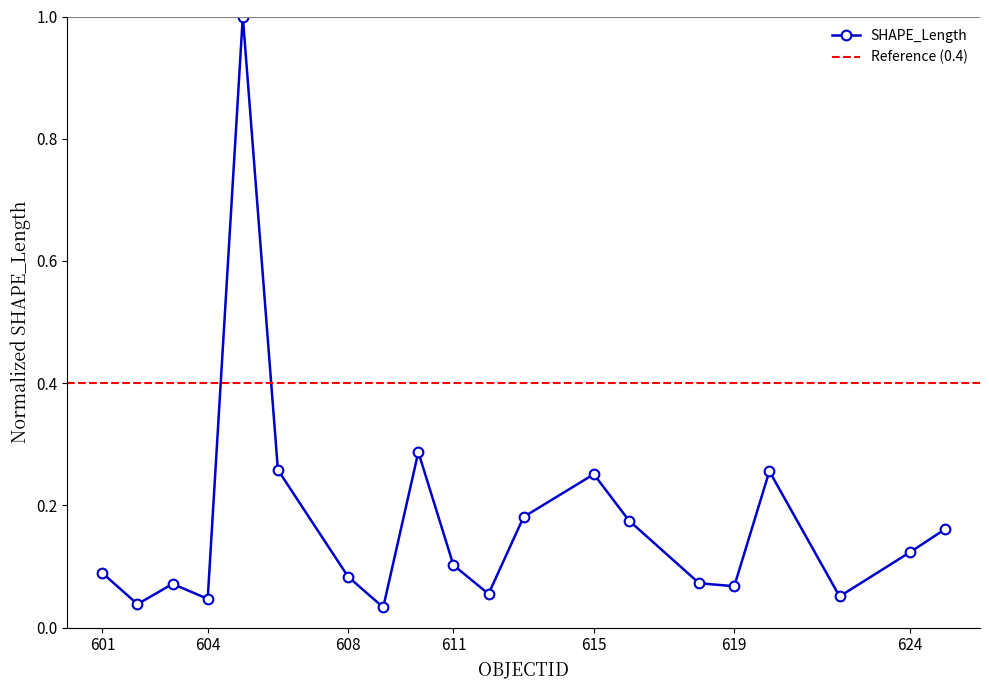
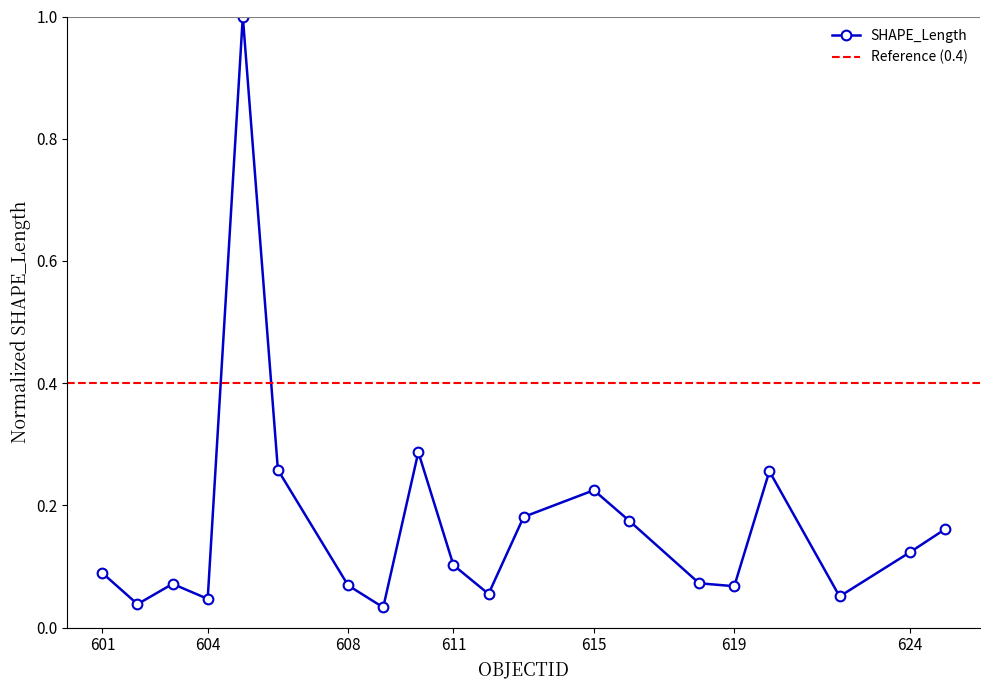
  {
    "601": 0.09,
    "604": 0.05,
-   "608": 0.08,
+   "608": 0.07,
    "611": 0.10,
-   "615": 0.25,
+   "615": 0.22,
    "619": 0.07,
    "624": 0.12
  }
